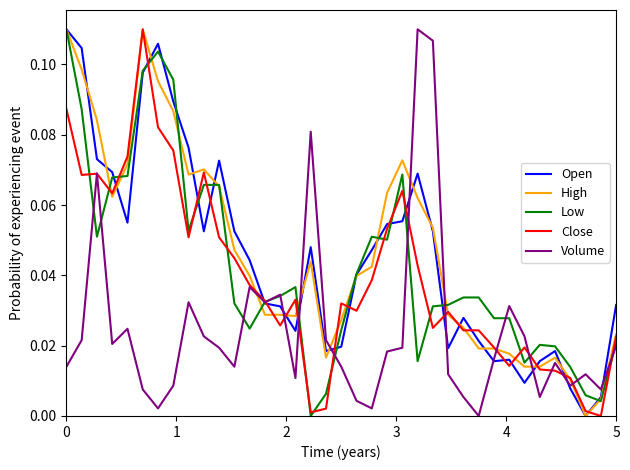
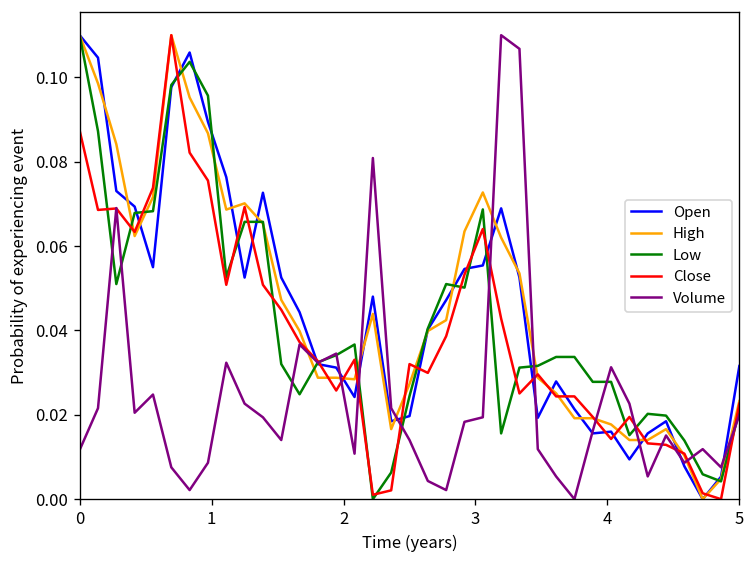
  {
    "Open": {
      "5": 0.032
    },
    "Low": {
      "5": 0.021
    },
    "Close": {
      "0": 0.087
    },
    "Volume": {
-     "0": 0.014,
+     "0": 0.012,
      "5": 0.020
    }
  }
